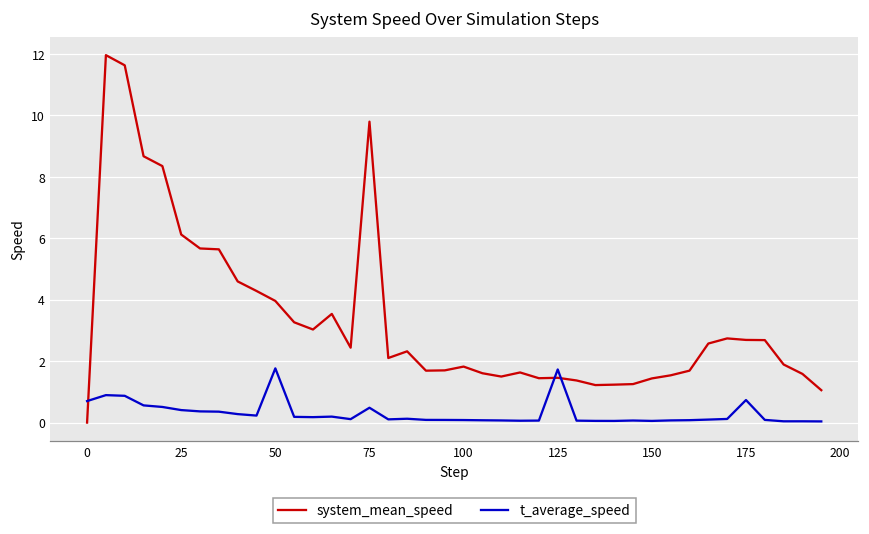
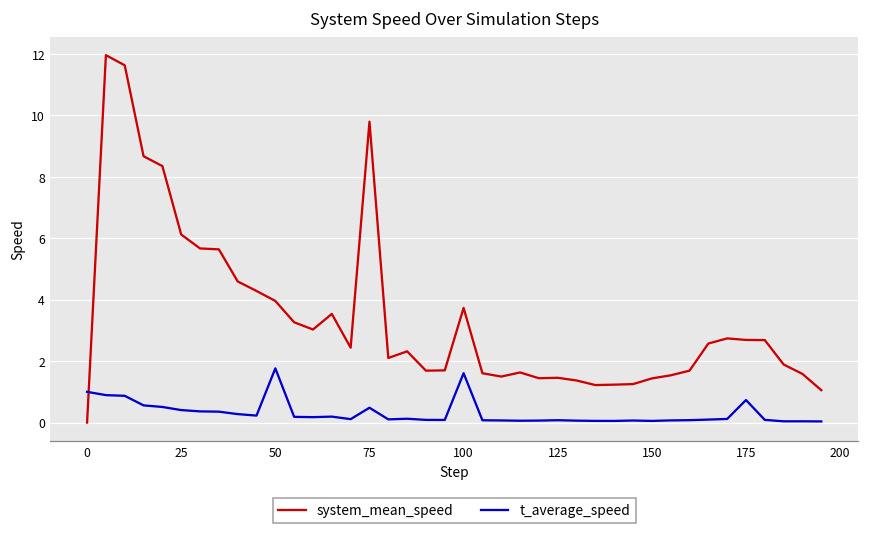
  {
    "system_mean_speed": {
      "0": 0.0,
      "25": 6.1,
      "50": 4.0,
      "75": 9.8,
-     "100": 1.8,
+     "100": 3.7,
      "125": 1.5,
      "150": 1.4,
      "175": 2.7
    },
    "t_average_speed": {
-     "0": 0.7,
+     "0": 1.0,
      "25": 0.4,
      "50": 1.8,
      "75": 0.5,
-     "100": 0.1,
-     "125": 1.7,
+     "100": 1.6,
+     "125": 0.1,
      "150": 0.1,
      "175": 0.7
    }
  }
